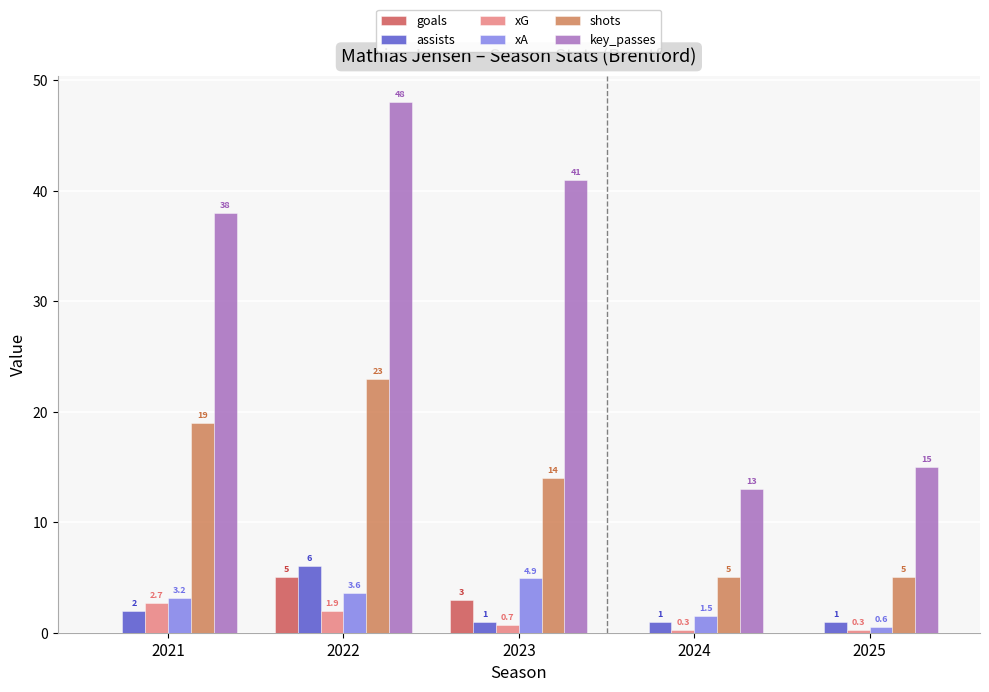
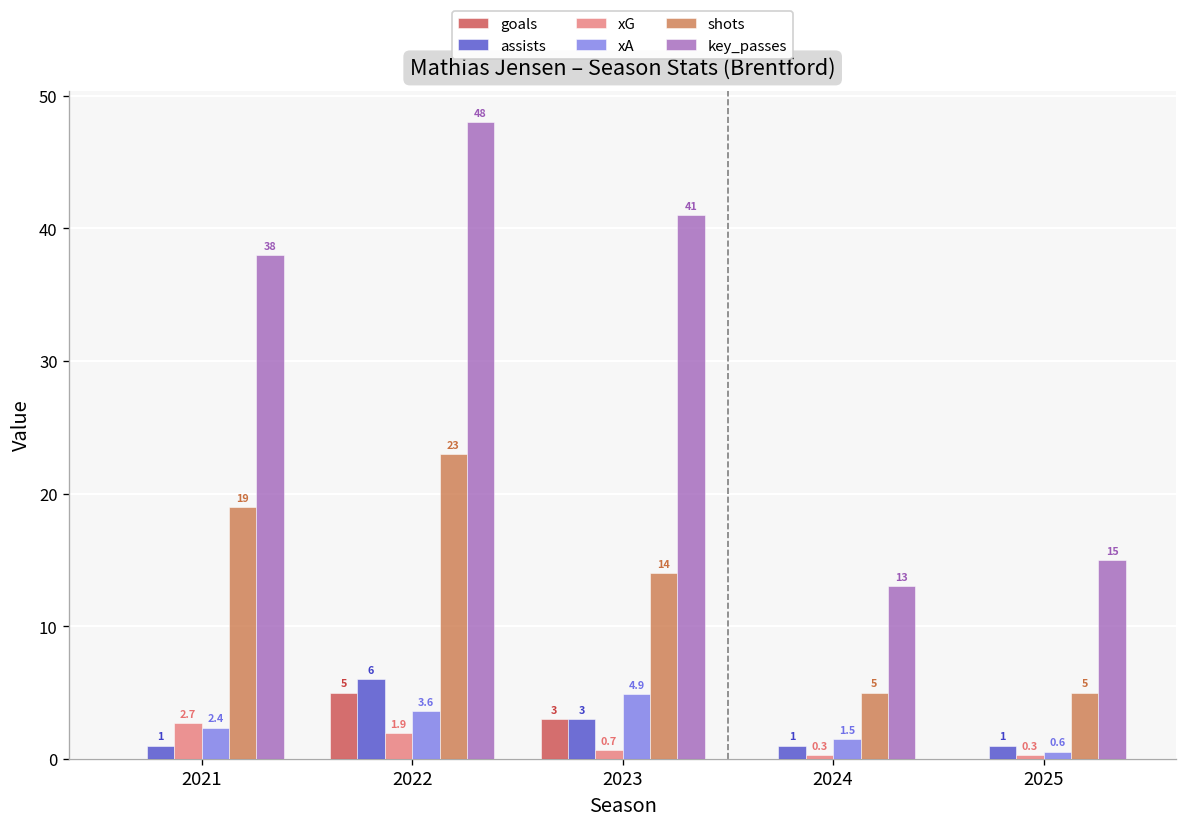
  {
    "assists": {
-     "2021": 2,
+     "2021": 1,
      "2022": 6,
-     "2023": 1,
+     "2023": 3,
      "2024": 1,
      "2025": 1
    },
    "xA": {
-     "2021": 3.2,
+     "2021": 2.4,
      "2022": 3.6,
      "2023": 4.9,
      "2024": 1.5,
      "2025": 0.6
    },
    "key_passes": {
      "2021": 38,
      "2022": 48,
      "2023": 41,
      "2024": 13,
      "2025": 15
    }
  }
